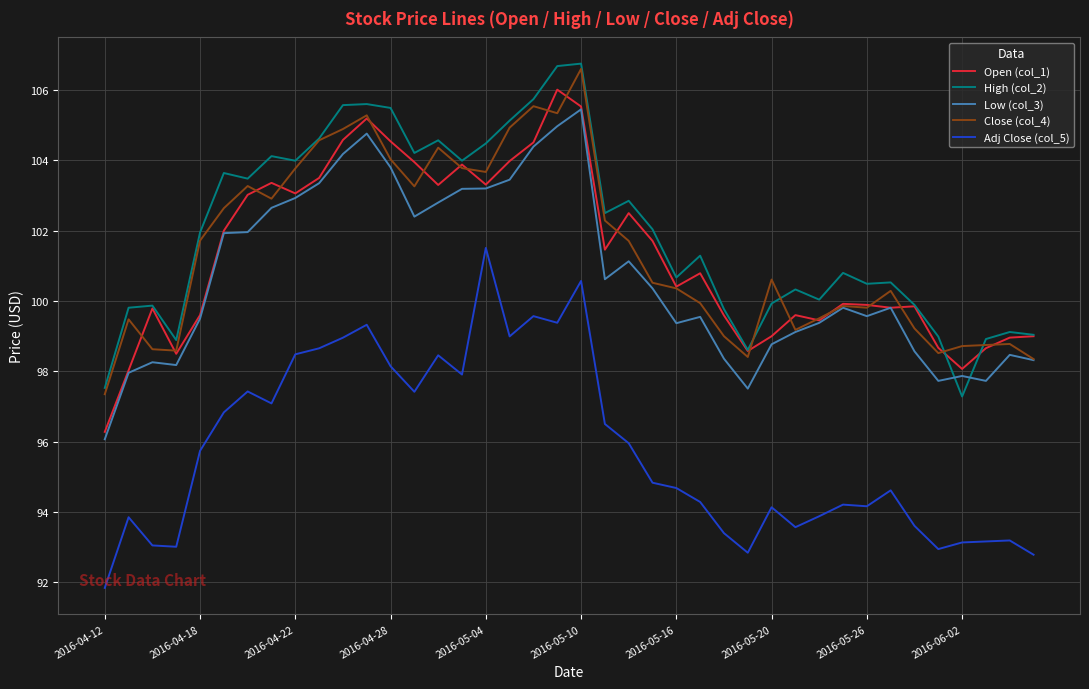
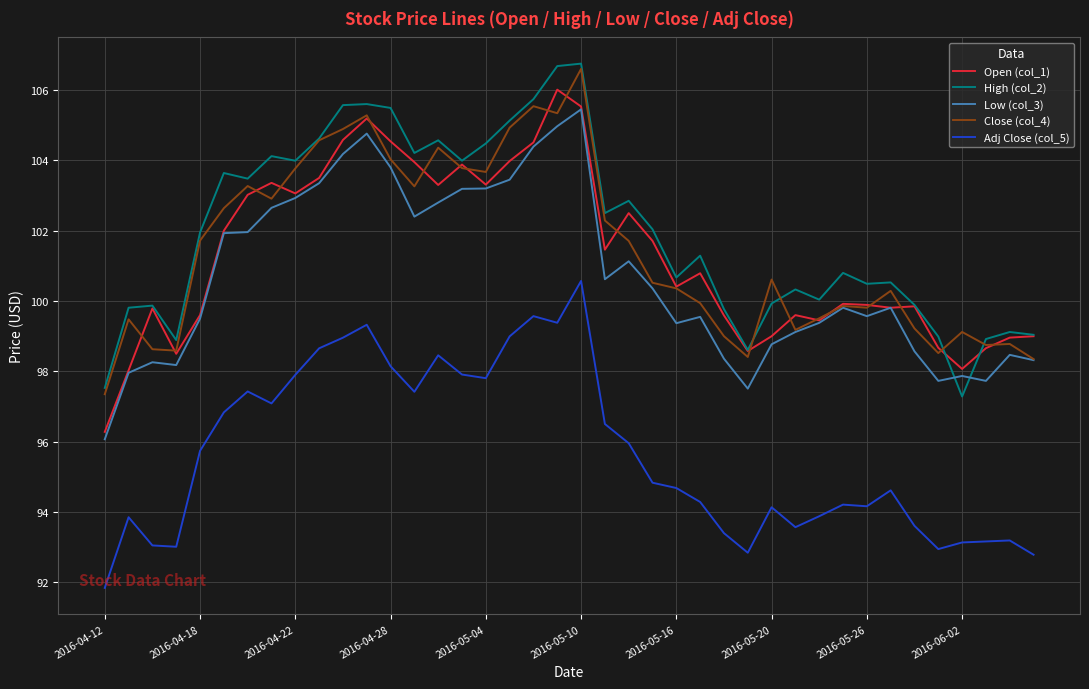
  {
    "Open (col_1)": {
      "2016-04-12": 96.3,
      "2016-04-18": 99.6,
      "2016-04-22": 103.1,
      "2016-04-28": 104.5,
      "2016-05-04": 103.3,
      "2016-05-10": 105.5,
      "2016-05-20": 99.0,
      "2016-05-26": 99.9,
      "2016-06-02": 98.1
    },
    "High (col_2)": {
      "2016-04-12": 97.5,
      "2016-04-18": 101.9,
      "2016-04-22": 104.0,
      "2016-04-28": 105.5,
      "2016-05-04": 104.5,
      "2016-05-10": 106.8,
      "2016-05-16": 100.7,
      "2016-05-20": 99.9,
      "2016-05-26": 100.5,
      "2016-06-02": 97.3
    },
    "Low (col_3)": {
      "2016-04-12": 96.1,
      "2016-04-18": 99.5,
      "2016-04-22": 102.9,
      "2016-04-28": 103.8,
      "2016-05-04": 103.2,
      "2016-05-10": 105.4,
      "2016-05-16": 99.4,
      "2016-05-20": 98.8,
      "2016-05-26": 99.6,
      "2016-06-02": 97.9
    },
    "Close (col_4)": {
      "2016-04-12": 97.3,
      "2016-04-18": 101.7,
      "2016-04-22": 103.8,
      "2016-04-28": 104.0,
      "2016-05-04": 103.7,
      "2016-05-10": 106.6,
      "2016-05-20": 100.6,
      "2016-05-26": 99.8,
-     "2016-06-02": 98.7
+     "2016-06-02": 99.1
    },
    "Adj Close (col_5)": {
      "2016-04-12": 91.8,
      "2016-04-18": 95.7,
-     "2016-04-22": 98.5,
+     "2016-04-22": 97.9,
      "2016-04-28": 98.1,
-     "2016-05-04": 101.5,
+     "2016-05-04": 97.8,
      "2016-05-10": 100.6,
      "2016-05-16": 94.7,
      "2016-05-20": 94.1,
      "2016-05-26": 94.2,
      "2016-06-02": 93.1
    }
  }
